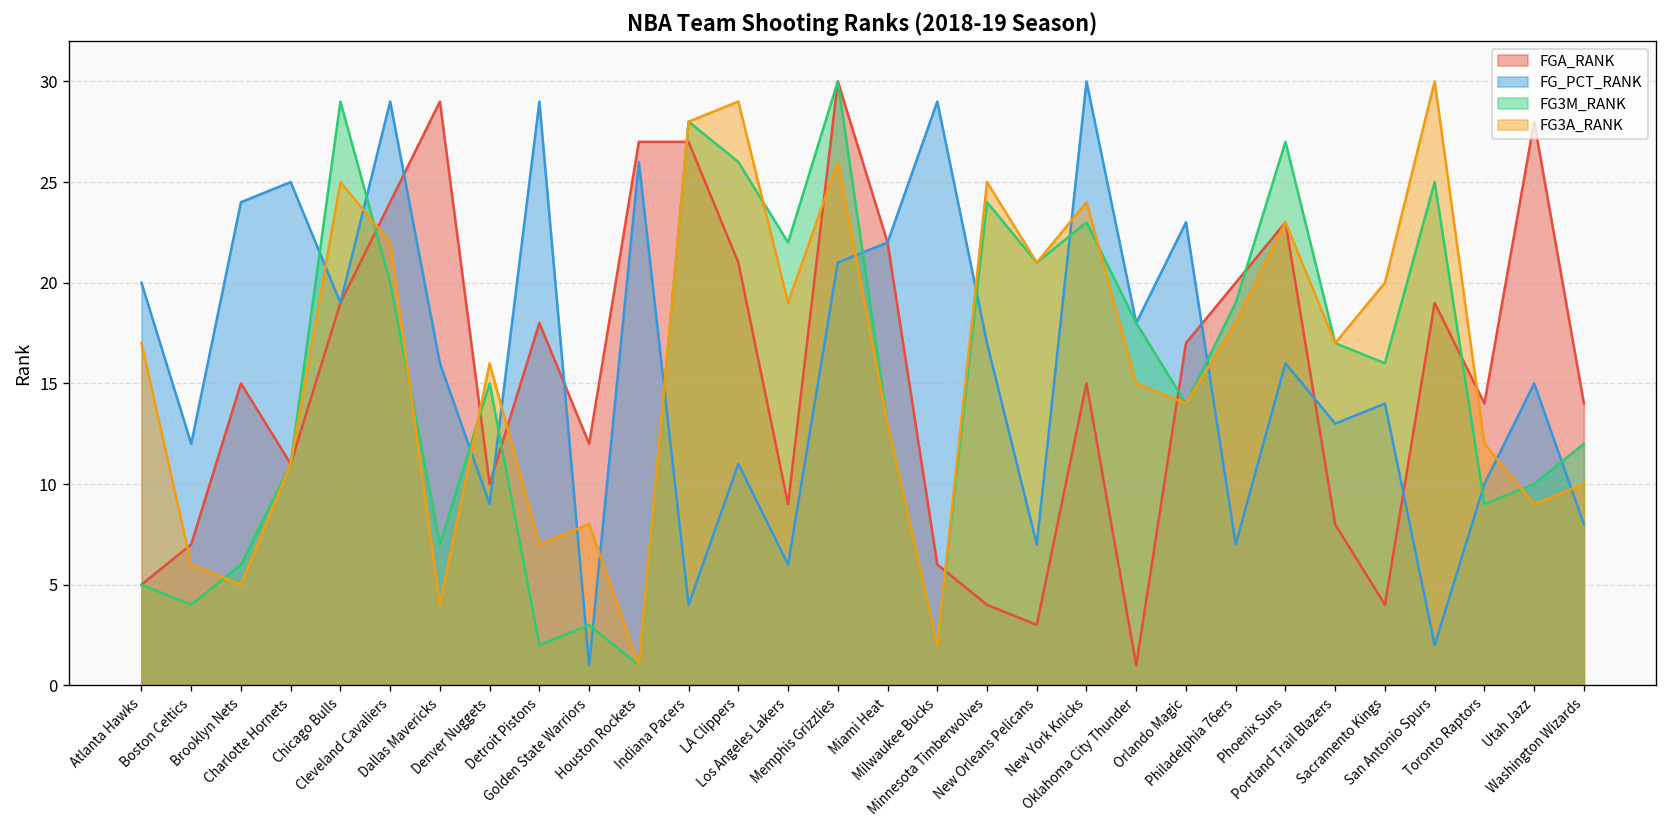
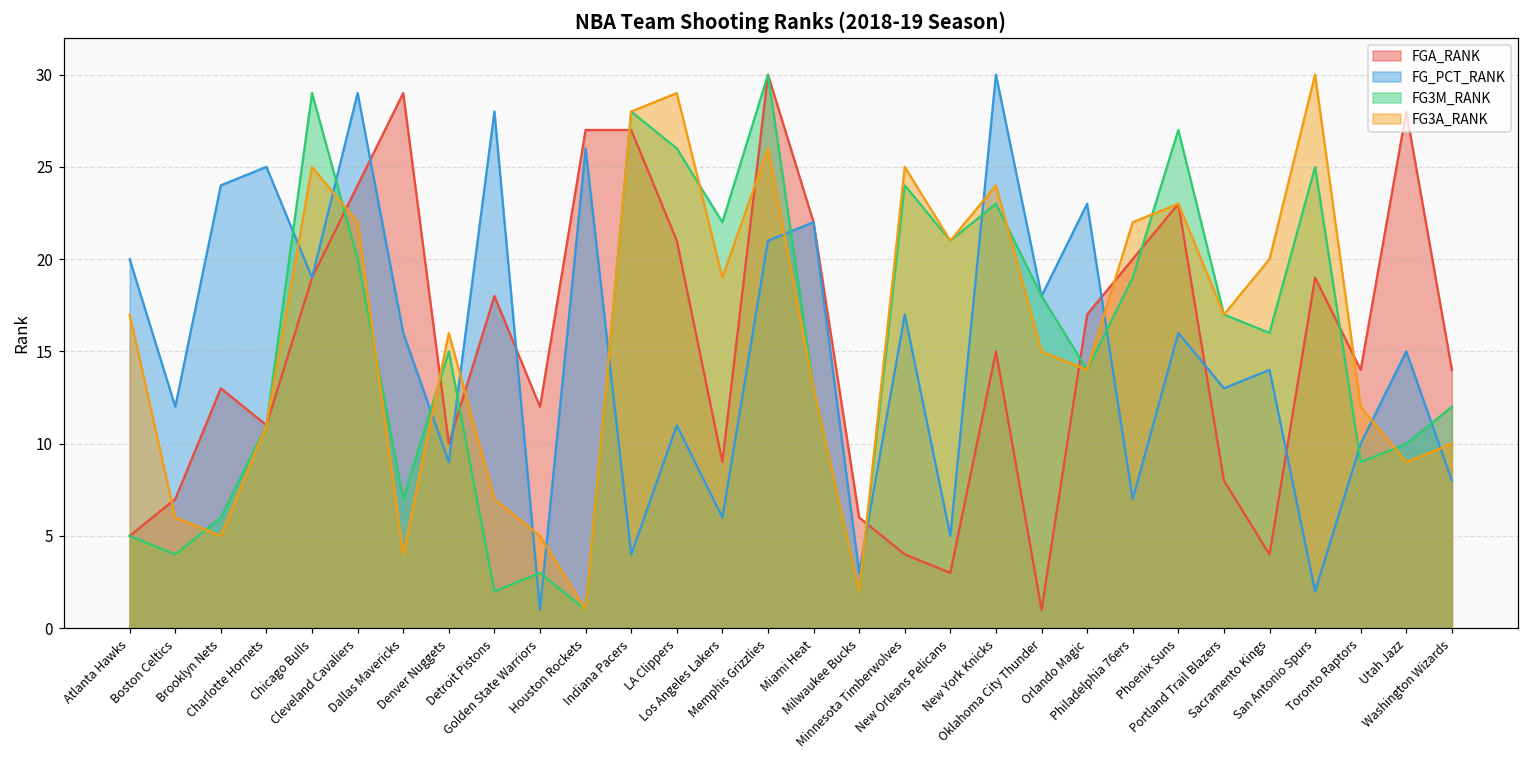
  {
    "FGA_RANK": {
      "Boston Celtics": 7,
-     "Brooklyn Nets": 15,
+     "Brooklyn Nets": 13,
      "Cleveland Cavaliers": 24,
      "Dallas Mavericks": 29,
      "Denver Nuggets": 10,
      "Detroit Pistons": 18,
      "Golden State Warriors": 12,
      "Houston Rockets": 27,
      "Indiana Pacers": 27,
      "LA Clippers": 21,
      "Los Angeles Lakers": 9,
      "Milwaukee Bucks": 6,
      "Minnesota Timberwolves": 4,
      "New Orleans Pelicans": 3,
      "New York Knicks": 15,
      "Oklahoma City Thunder": 1,
      "Orlando Magic": 17,
      "Philadelphia 76ers": 20,
      "Portland Trail Blazers": 8,
      "Sacramento Kings": 4,
      "San Antonio Spurs": 19,
      "Toronto Raptors": 14,
      "Washington Wizards": 14
    },
    "FG_PCT_RANK": {
      "Atlanta Hawks": 20,
      "Boston Celtics": 12,
      "Brooklyn Nets": 24,
      "Charlotte Hornets": 25,
      "Cleveland Cavaliers": 29,
      "Dallas Mavericks": 16,
      "Denver Nuggets": 9,
-     "Detroit Pistons": 29,
+     "Detroit Pistons": 28,
      "Golden State Warriors": 1,
      "Houston Rockets": 26,
      "Indiana Pacers": 4,
      "LA Clippers": 11,
      "Los Angeles Lakers": 6,
      "Memphis Grizzlies": 21,
-     "Milwaukee Bucks": 29,
+     "Milwaukee Bucks": 3,
      "Minnesota Timberwolves": 17,
-     "New Orleans Pelicans": 7,
+     "New Orleans Pelicans": 5,
      "New York Knicks": 30,
      "Orlando Magic": 23,
      "Philadelphia 76ers": 7,
      "Phoenix Suns": 16,
      "Portland Trail Blazers": 13,
      "Sacramento Kings": 14,
      "San Antonio Spurs": 2,
      "Toronto Raptors": 10,
      "Utah Jazz": 15,
      "Washington Wizards": 8
    },
    "FG3M_RANK": {
      "Boston Celtics": 4,
      "Brooklyn Nets": 6,
      "Chicago Bulls": 29,
      "Cleveland Cavaliers": 20,
      "Dallas Mavericks": 7,
      "Denver Nuggets": 15,
      "Detroit Pistons": 2,
      "Golden State Warriors": 3,
      "LA Clippers": 26,
      "Los Angeles Lakers": 22,
      "Minnesota Timberwolves": 24,
      "New York Knicks": 23,
      "Philadelphia 76ers": 19,
      "Phoenix Suns": 27,
      "Sacramento Kings": 16,
      "San Antonio Spurs": 25,
      "Toronto Raptors": 9,
      "Utah Jazz": 10,
      "Washington Wizards": 12
    },
    "FG3A_RANK": {
      "Atlanta Hawks": 17,
      "Boston Celtics": 6,
      "Brooklyn Nets": 5,
      "Chicago Bulls": 25,
      "Cleveland Cavaliers": 22,
      "Dallas Mavericks": 4,
      "Denver Nuggets": 16,
      "Detroit Pistons": 7,
-     "Golden State Warriors": 8,
+     "Golden State Warriors": 5,
      "LA Clippers": 29,
      "Los Angeles Lakers": 19,
      "Memphis Grizzlies": 26,
      "Minnesota Timberwolves": 25,
      "New York Knicks": 24,
      "Oklahoma City Thunder": 15,
-     "Philadelphia 76ers": 18,
+     "Philadelphia 76ers": 22,
      "Sacramento Kings": 20,
      "San Antonio Spurs": 30,
      "Toronto Raptors": 12,
      "Utah Jazz": 9,
      "Washington Wizards": 10
    }
  }
